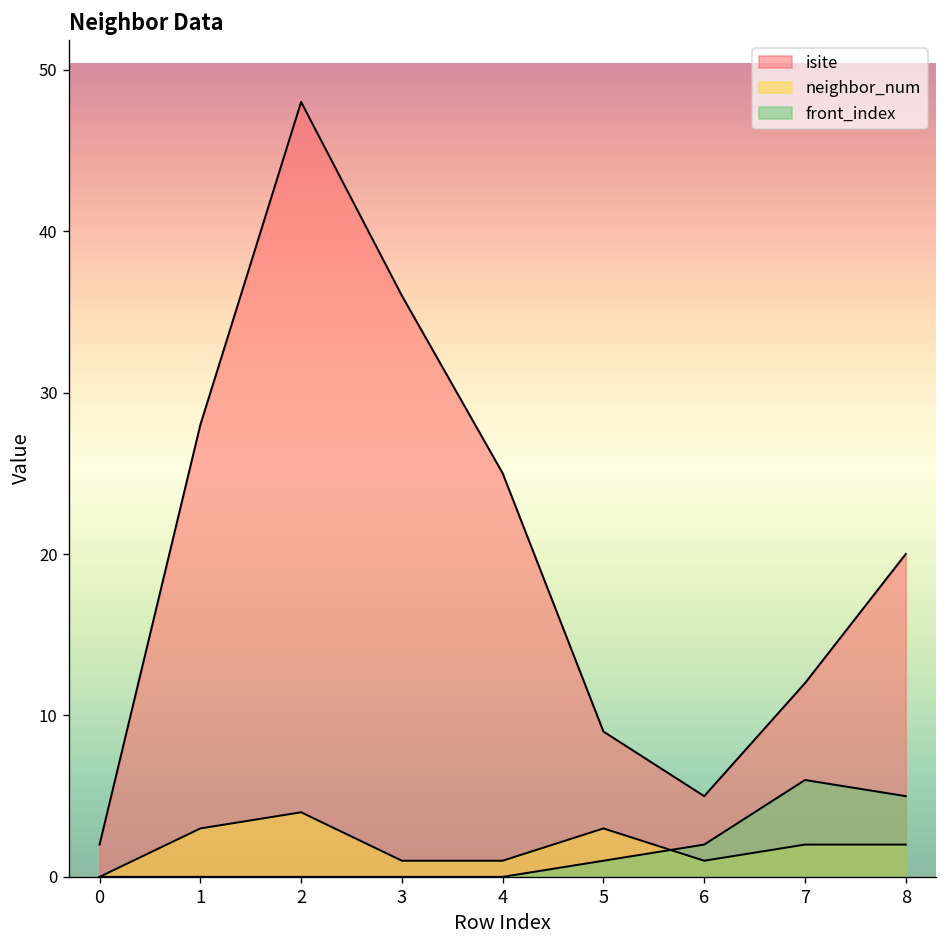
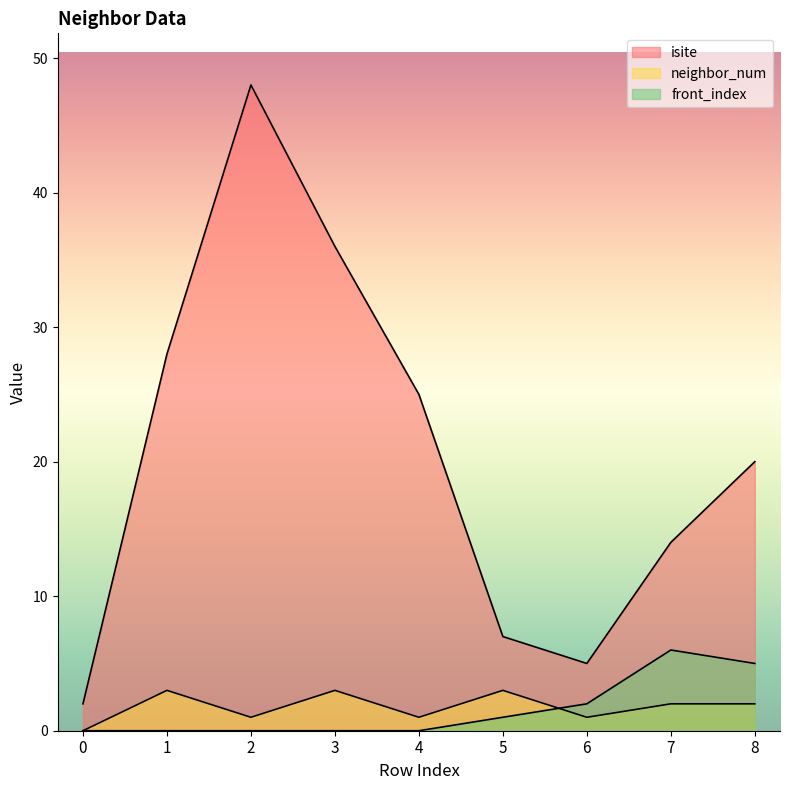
  {
    "isite": {
      "0": 2,
      "1": 28,
      "2": 48,
      "3": 36,
      "4": 25,
-     "5": 9,
+     "5": 7,
      "6": 5,
-     "7": 12,
+     "7": 14,
      "8": 20
    },
    "neighbor_num": {
      "1": 3,
-     "2": 4,
-     "3": 1,
+     "2": 1,
+     "3": 3,
      "4": 1,
      "5": 3,
      "6": 1,
      "7": 2,
      "8": 2
    },
    "front_index": {
      "1": 0,
      "2": 0,
      "3": 0,
      "4": 0,
      "5": 1,
      "6": 2,
      "7": 6,
      "8": 5
    }
  }
